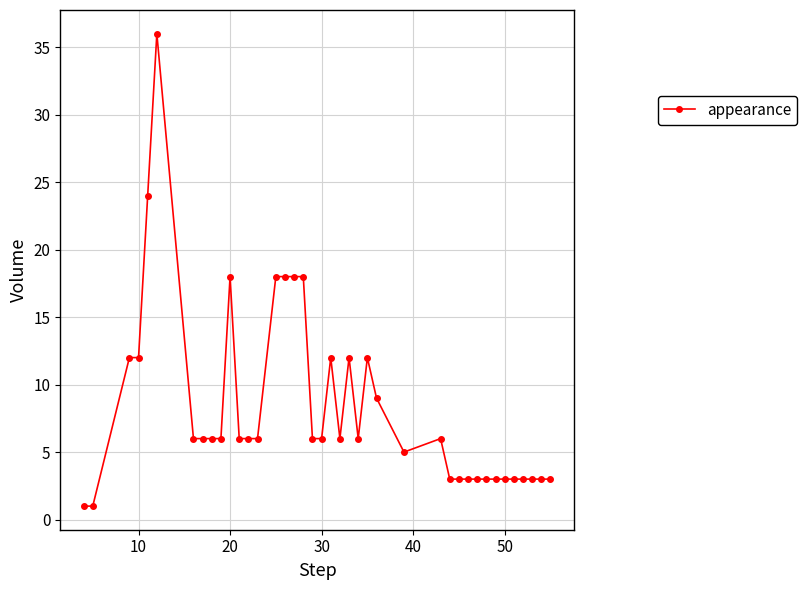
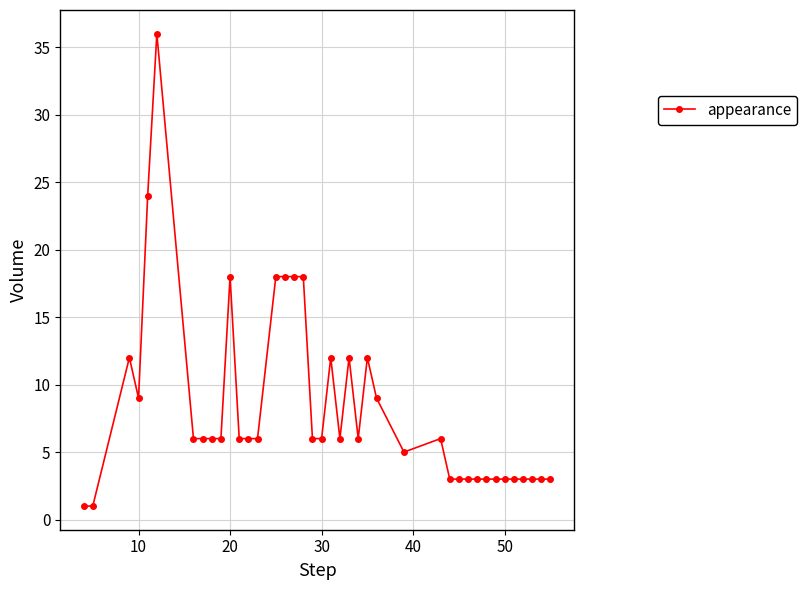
  {
-   "10": 12,
+   "10": 9,
    "20": 18,
    "30": 6,
    "50": 3
  }
